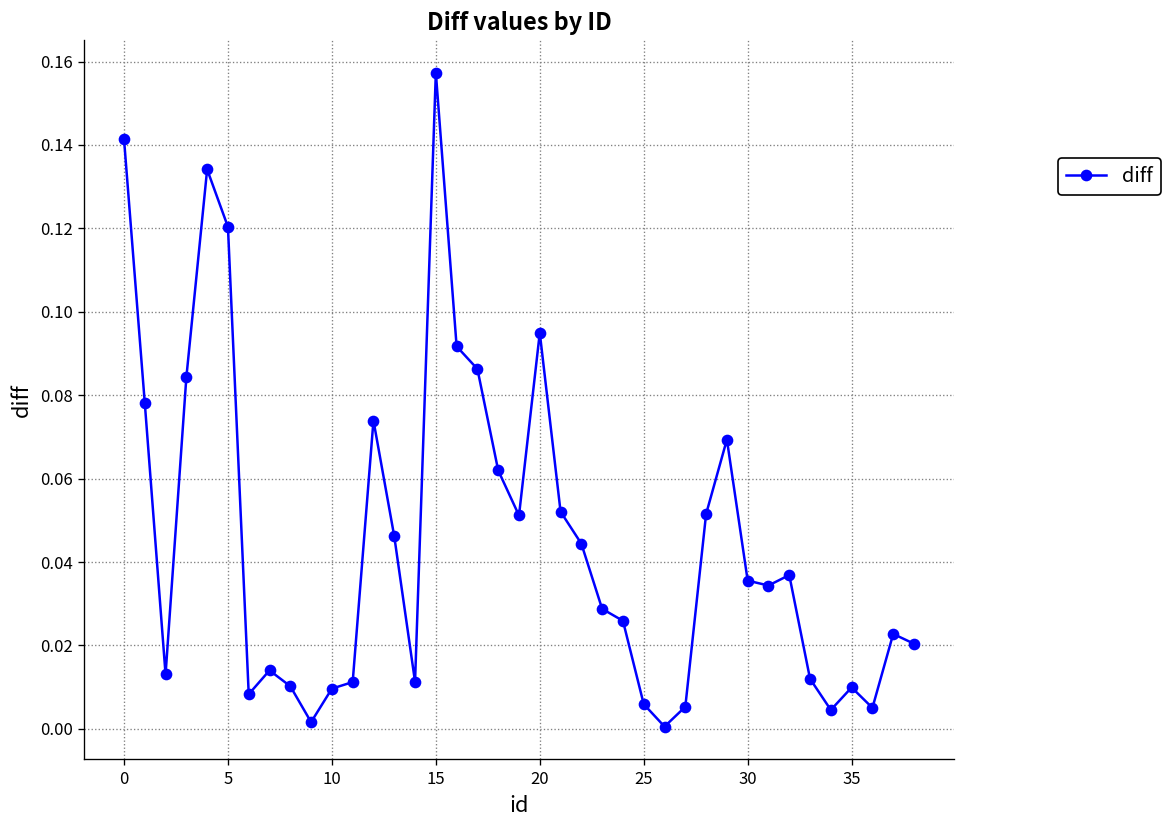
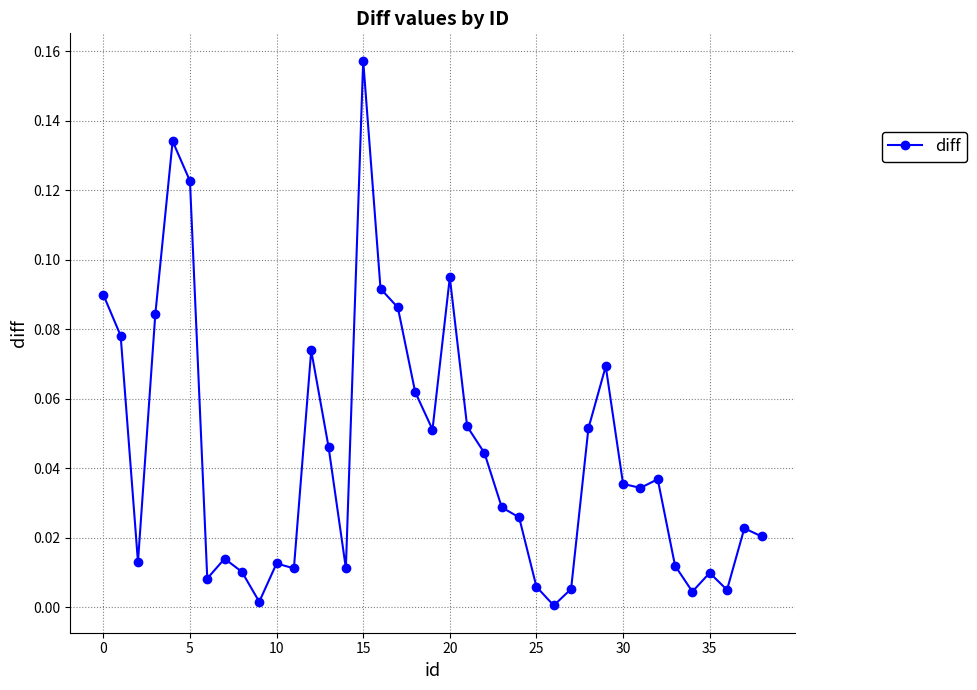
  {
-   "0": 0.142,
-   "5": 0.120,
-   "10": 0.010,
+   "0": 0.090,
+   "5": 0.123,
+   "10": 0.013,
    "15": 0.157,
    "20": 0.095,
    "25": 0.006,
    "30": 0.036,
    "35": 0.010
  }
